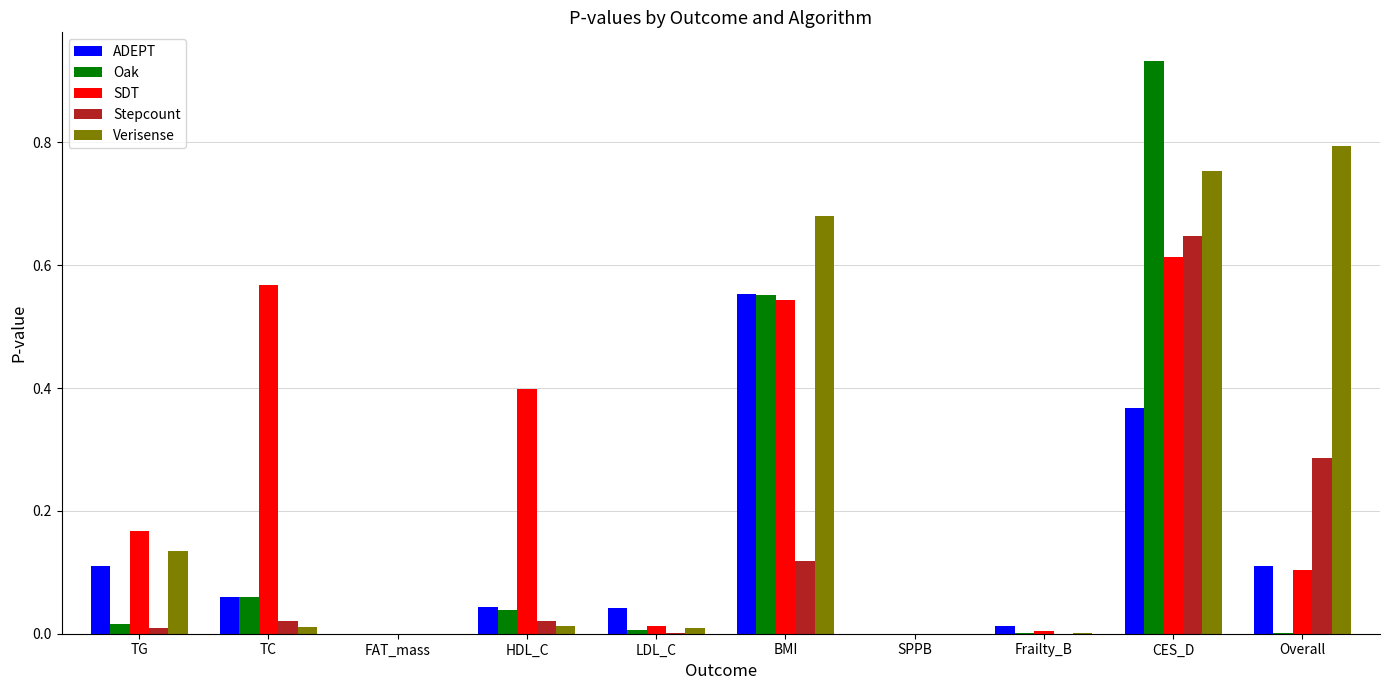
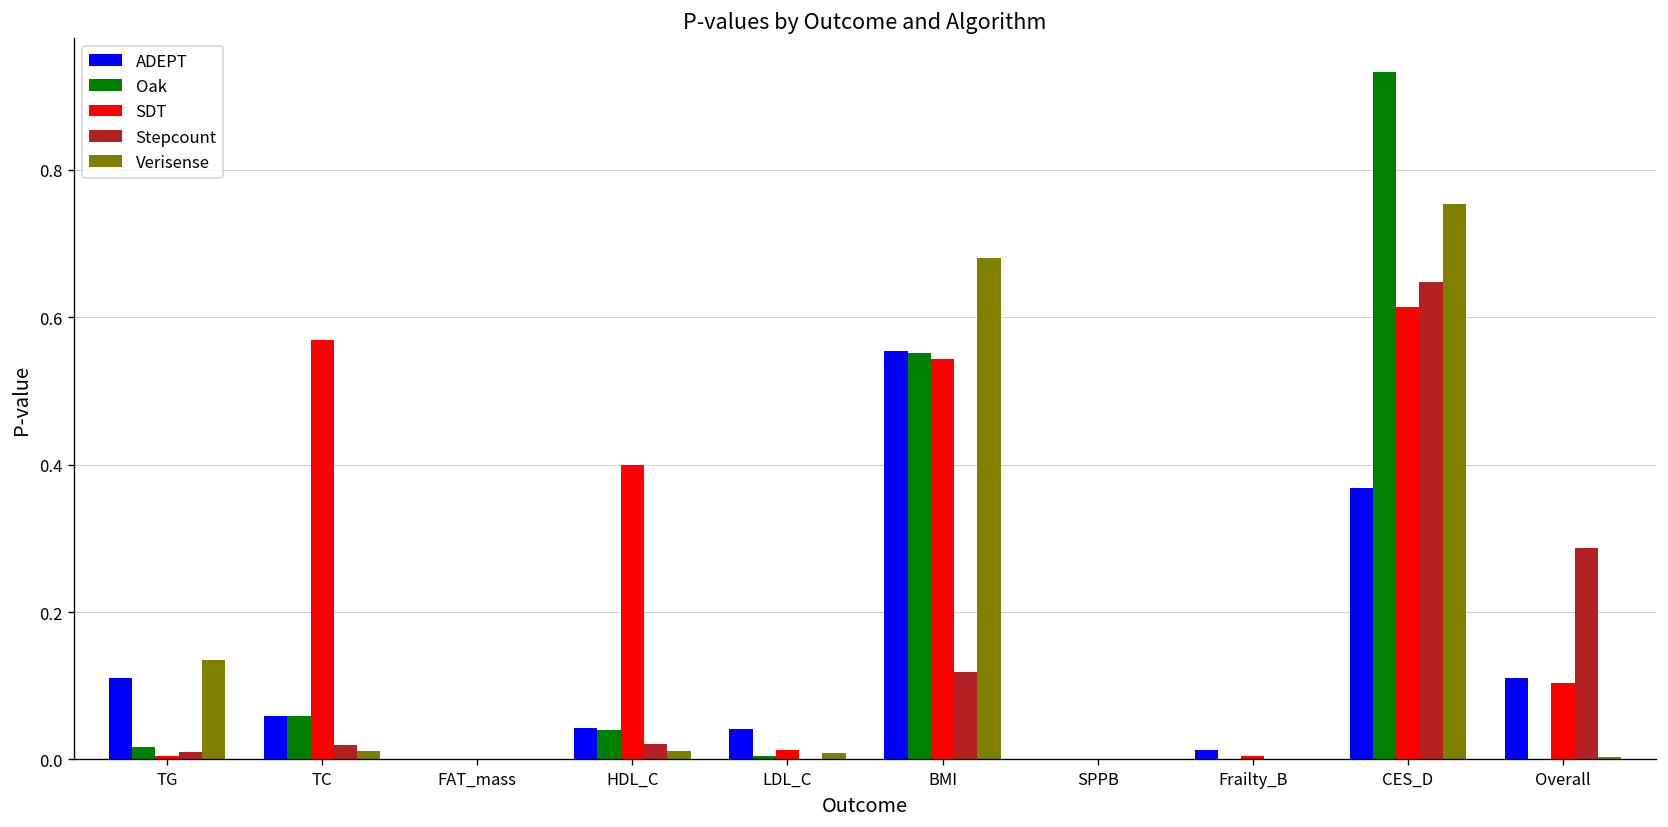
  {
    "ADEPT": {
      "TG": 0.11,
      "TC": 0.06,
      "HDL_C": 0.04,
      "LDL_C": 0.04,
      "BMI": 0.55,
      "Frailty_B": 0.01,
      "CES_D": 0.37,
      "Overall": 0.11
    },
    "Oak": {
      "TG": 0.02,
      "TC": 0.06,
      "HDL_C": 0.04,
      "LDL_C": 0.01,
      "BMI": 0.55,
      "CES_D": 0.93
    },
    "SDT": {
-     "TG": 0.17,
+     "TG": 0.00,
      "TC": 0.57,
      "HDL_C": 0.40,
      "LDL_C": 0.01,
      "BMI": 0.54,
      "Frailty_B": 0.01,
      "CES_D": 0.61,
      "Overall": 0.10
    },
    "Stepcount": {
      "TG": 0.01,
      "TC": 0.02,
      "HDL_C": 0.02,
      "BMI": 0.12,
      "CES_D": 0.65,
      "Overall": 0.29
    },
    "Verisense": {
      "TG": 0.13,
      "TC": 0.01,
      "HDL_C": 0.01,
      "LDL_C": 0.01,
      "BMI": 0.68,
      "CES_D": 0.75,
-     "Overall": 0.79
+     "Overall": 0.00
    }
  }
